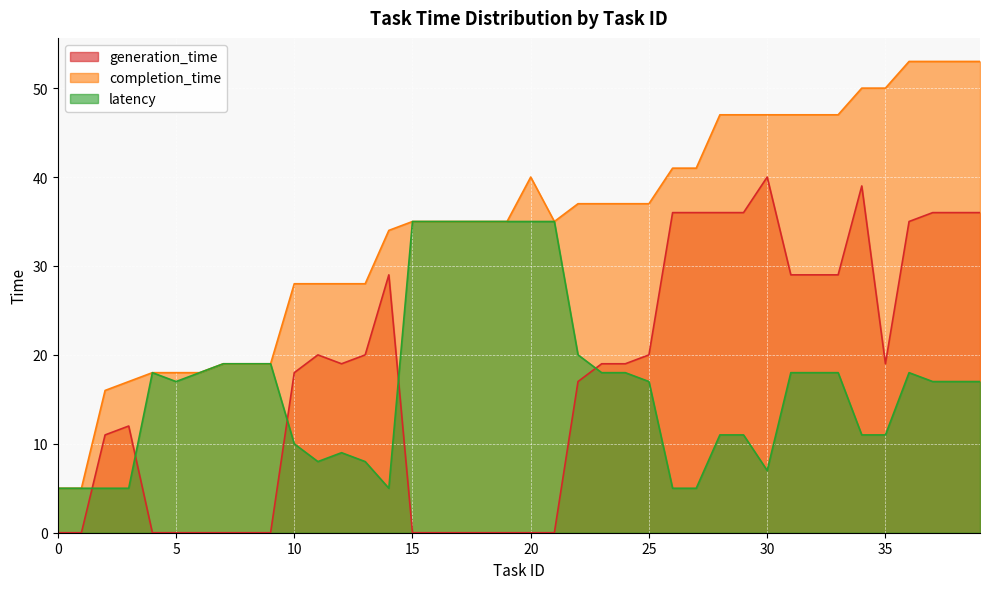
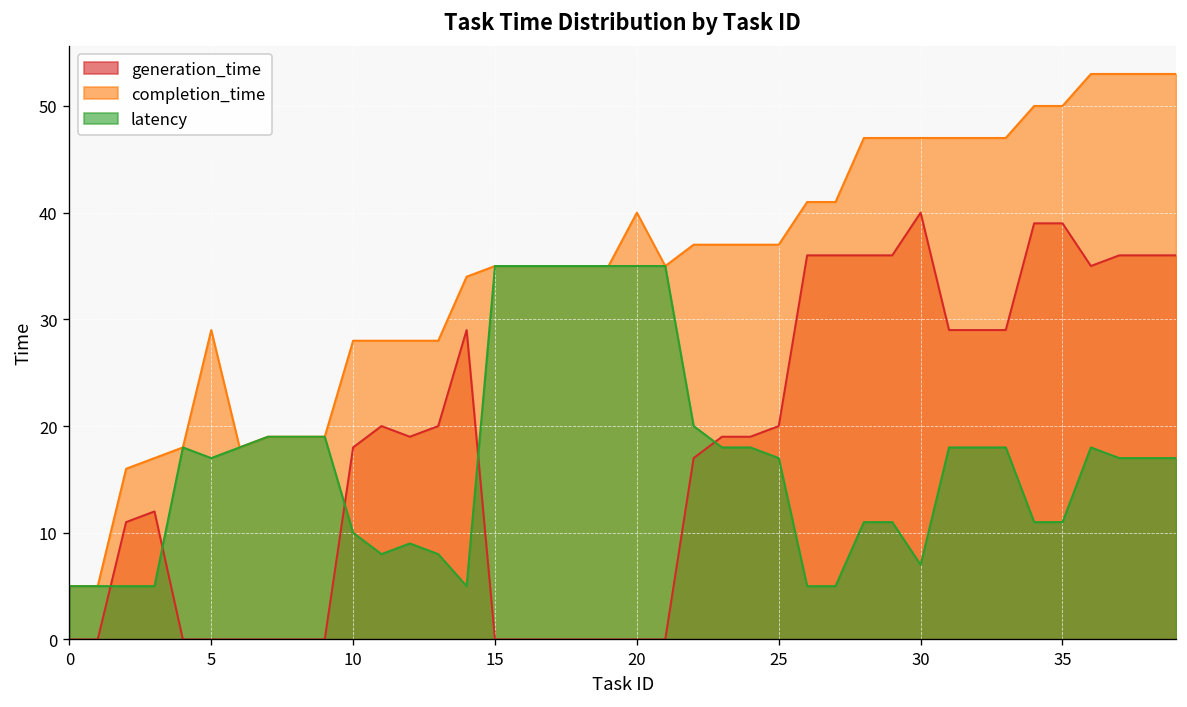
  {
    "generation_time": {
      "0": 0,
      "5": 0,
      "10": 18,
      "15": 0,
      "20": 0,
      "25": 20,
      "30": 40,
-     "35": 19
+     "35": 39
    },
    "completion_time": {
-     "5": 18,
+     "5": 29,
      "10": 28,
      "20": 40,
      "25": 37,
      "30": 47,
      "35": 50
    },
    "latency": {
      "5": 17,
      "10": 10,
      "20": 35,
      "25": 17,
      "30": 7,
      "35": 11
    }
  }
